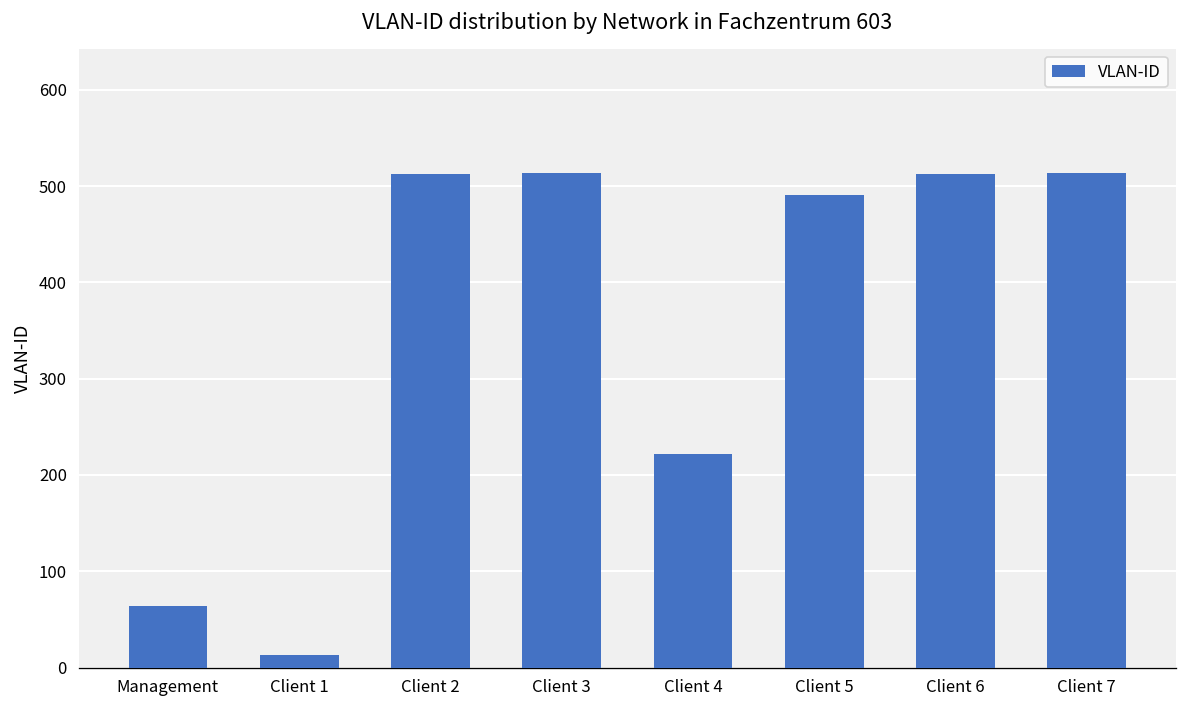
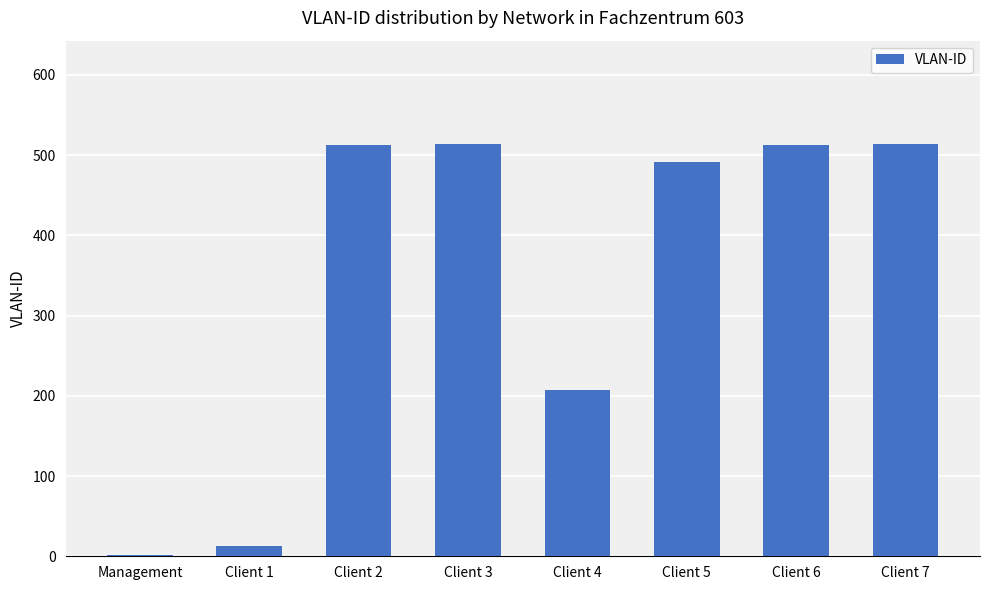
  {
-   "Management": 60,
+   "Management": 0,
    "Client 1": 10,
    "Client 2": 510,
    "Client 3": 510,
-   "Client 4": 220,
+   "Client 4": 210,
    "Client 5": 490,
    "Client 6": 510,
    "Client 7": 510
  }
